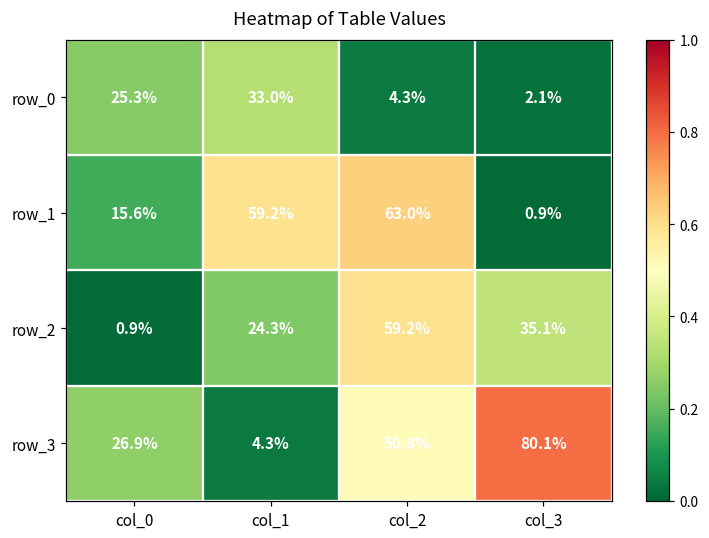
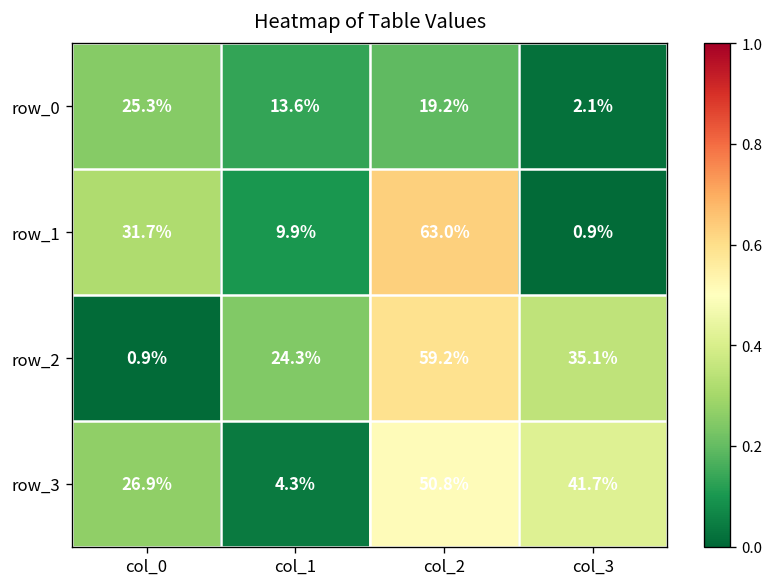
  {
    "row_0": {
      "col_0": "25.3%",
-     "col_1": "33.0%",
-     "col_2": "4.3%",
+     "col_1": "13.6%",
+     "col_2": "19.2%",
      "col_3": "2.1%"
    },
    "row_1": {
-     "col_0": "15.6%",
-     "col_1": "59.2%",
+     "col_0": "31.7%",
+     "col_1": "9.9%",
      "col_2": "63.0%",
      "col_3": "0.9%"
    },
    "row_2": {
      "col_0": "0.9%",
      "col_1": "24.3%",
      "col_2": "59.2%",
      "col_3": "35.1%"
    },
    "row_3": {
      "col_0": "26.9%",
      "col_1": "4.3%",
      "col_2": "50.8%",
-     "col_3": "80.1%"
+     "col_3": "41.7%"
    }
  }
